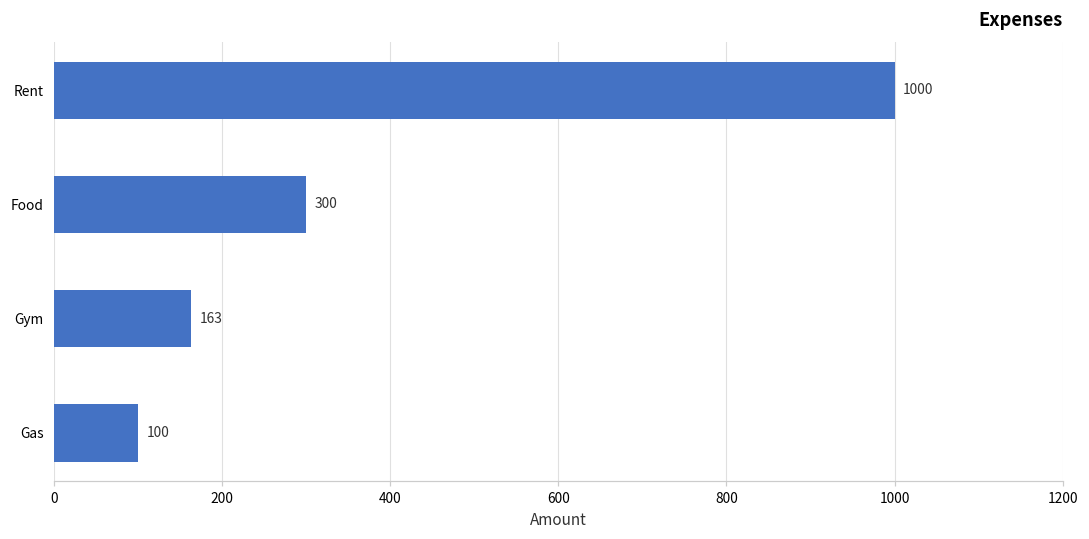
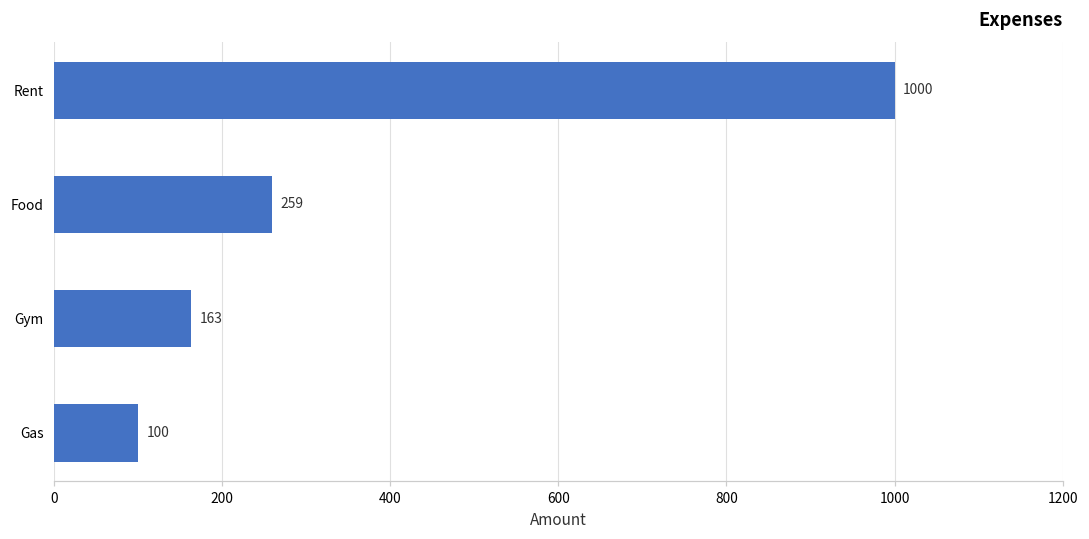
  {
    "Rent": 1000,
-   "Food": 300,
+   "Food": 259,
    "Gym": 163,
    "Gas": 100
  }
